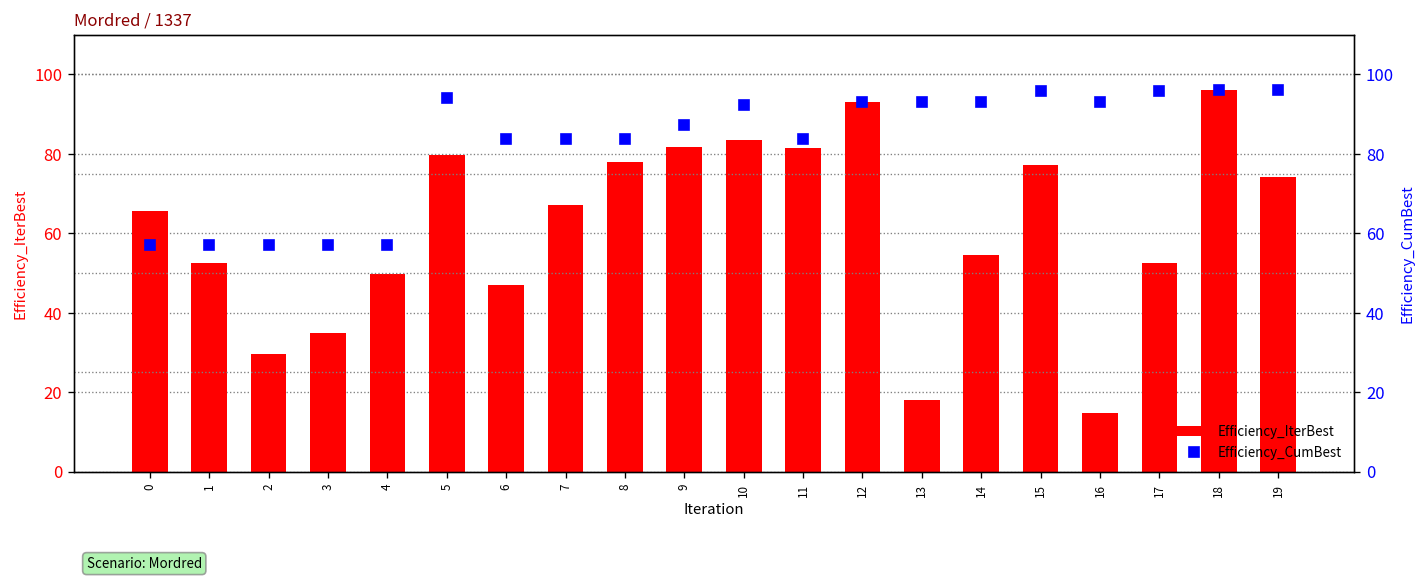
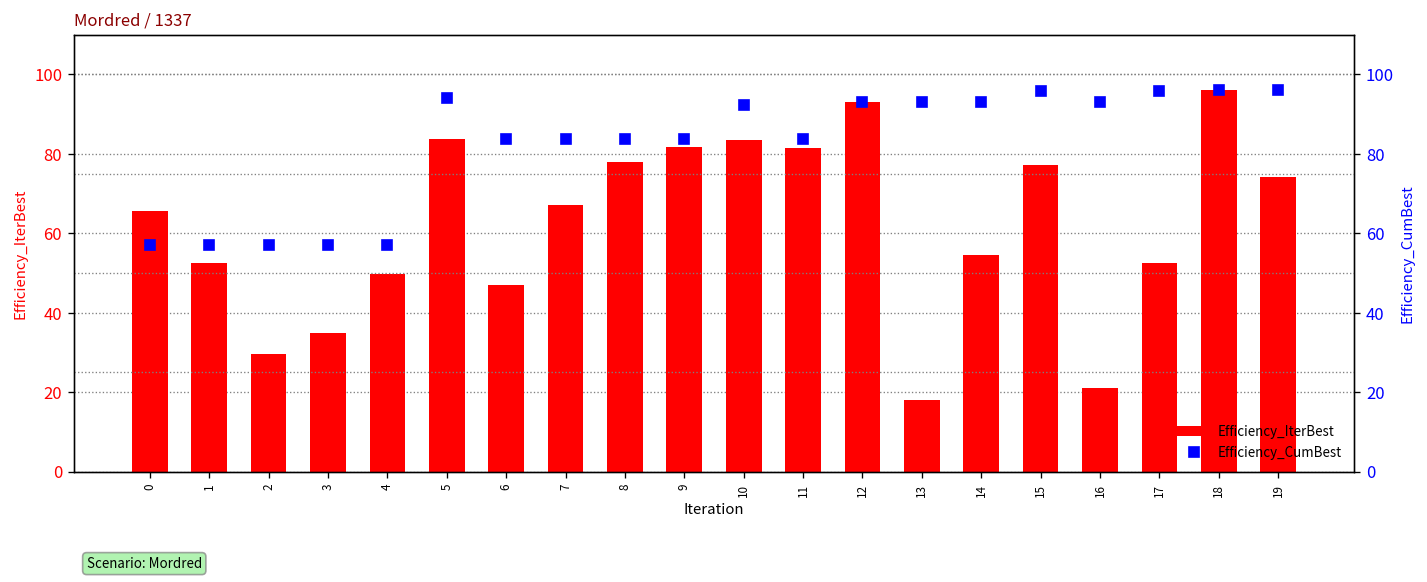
  {
    "Efficiency_IterBest": {
      "0": 66,
      "1": 53,
      "2": 30,
      "3": 35,
      "4": 50,
-     "5": 80,
+     "5": 84,
      "6": 47,
      "7": 67,
      "8": 78,
      "9": 82,
      "10": 83,
      "11": 81,
      "12": 93,
      "13": 18,
      "14": 55,
      "15": 77,
-     "16": 15,
+     "16": 21,
      "17": 52,
      "18": 96,
      "19": 74
    },
    "Efficiency_CumBest": {
      "0": 57,
      "1": 57,
      "2": 57,
      "3": 57,
      "4": 57,
      "5": 94,
      "6": 84,
      "7": 84,
      "8": 84,
-     "9": 87,
+     "9": 84,
      "10": 92,
      "11": 84,
      "12": 93,
      "13": 93,
      "14": 93,
      "15": 96,
      "16": 93,
      "17": 96,
      "18": 96,
      "19": 96
    }
  }
